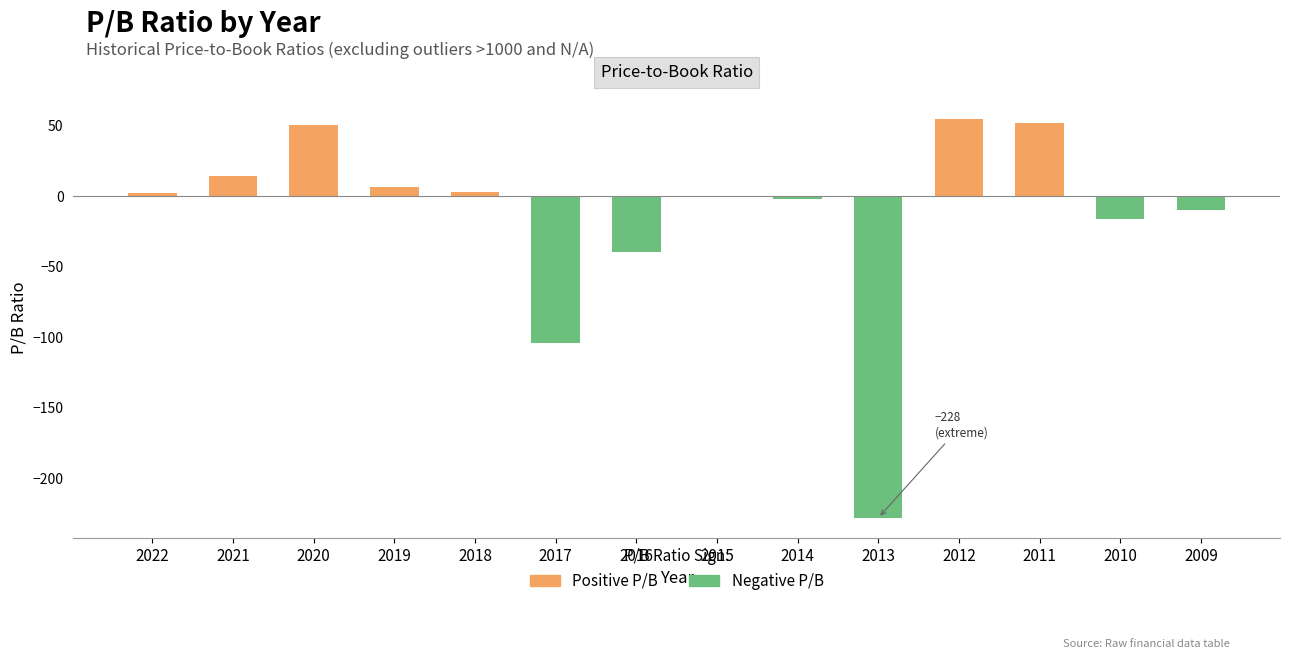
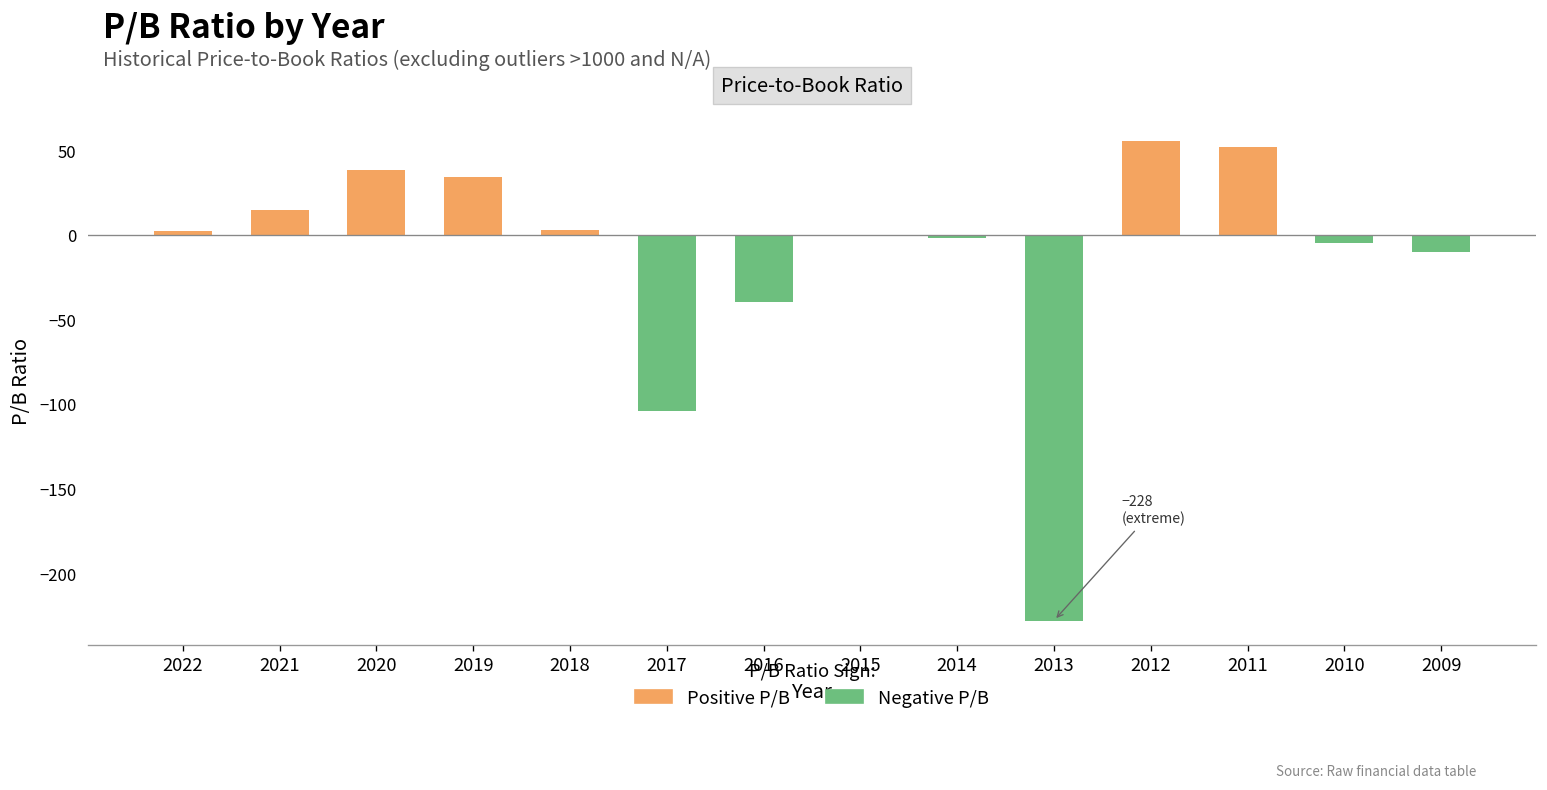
  {
    "Positive P/B": {
      "2022": 2,
      "2021": 15,
-     "2020": 51,
-     "2019": 7,
+     "2020": 38,
+     "2019": 34,
      "2018": 3,
      "2017": 0,
      "2016": 0,
      "2015": 0,
      "2014": 0,
      "2013": 0,
      "2012": 55,
      "2011": 52,
      "2010": 0,
      "2009": 0
    },
    "Negative P/B": {
      "2022": 0,
      "2021": 0,
      "2020": 0,
      "2019": 0,
      "2018": 0,
      "2017": -104,
      "2016": -40,
      "2014": -2,
      "2012": 0,
      "2011": 0,
-     "2010": -16,
+     "2010": -5,
      "2009": -10
    }
  }
